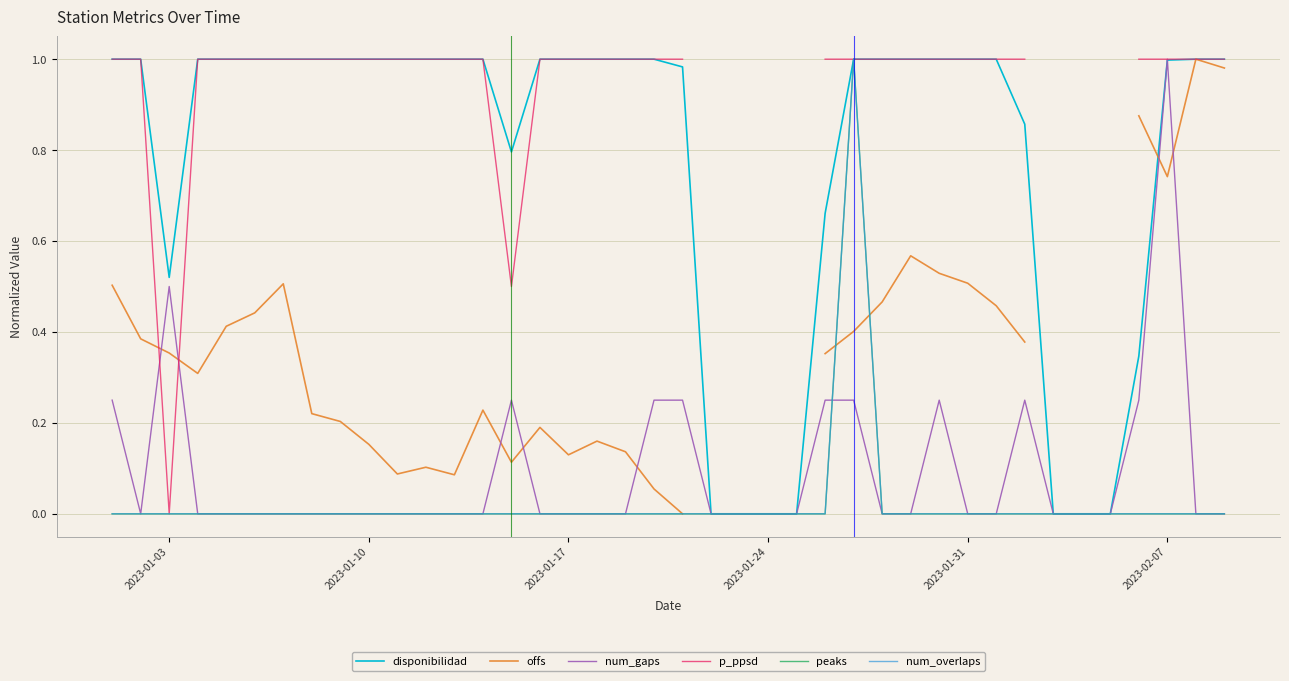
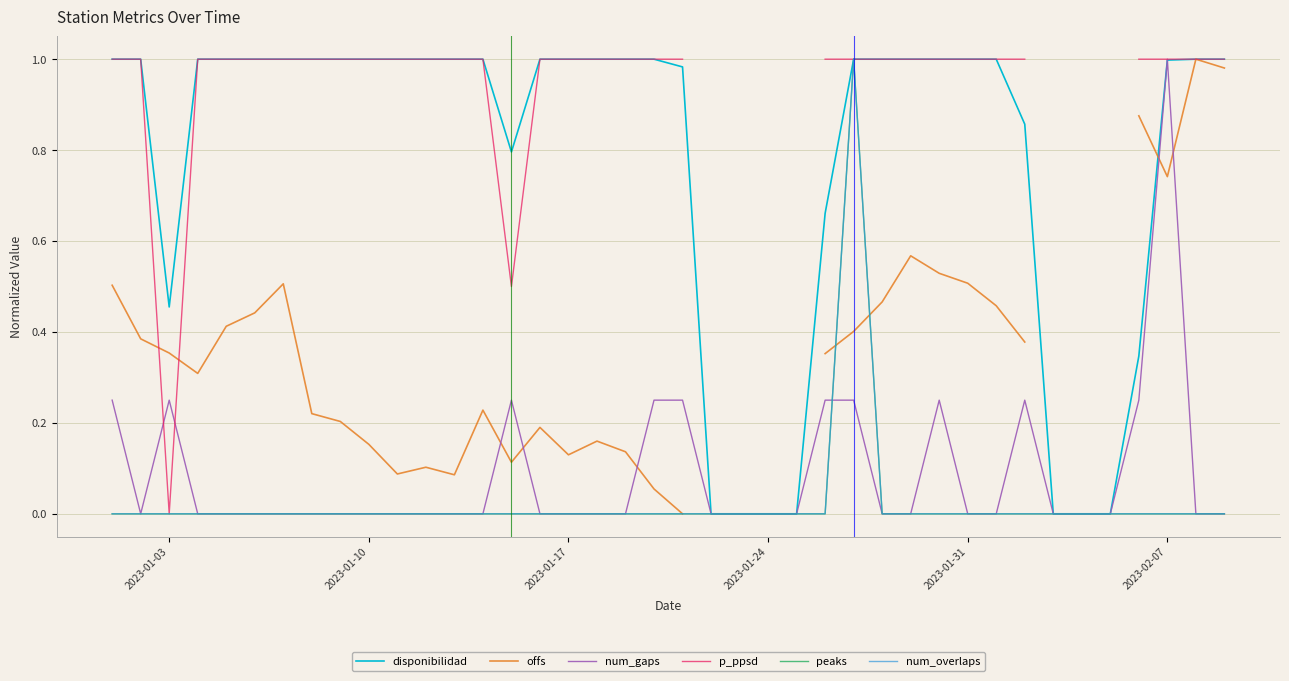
  {
    "disponibilidad": {
-     "2023-01-03": 0.52
+     "2023-01-03": 0.46
    },
    "offs": {
      "2023-01-03": 0.35,
      "2023-01-10": 0.15,
      "2023-01-17": 0.13,
      "2023-01-31": 0.51,
      "2023-02-07": 0.74
    },
    "num_gaps": {
-     "2023-01-03": 0.50
+     "2023-01-03": 0.25
    },
    "num_overlaps": {
      "2023-02-07": 0.00
    }
  }
